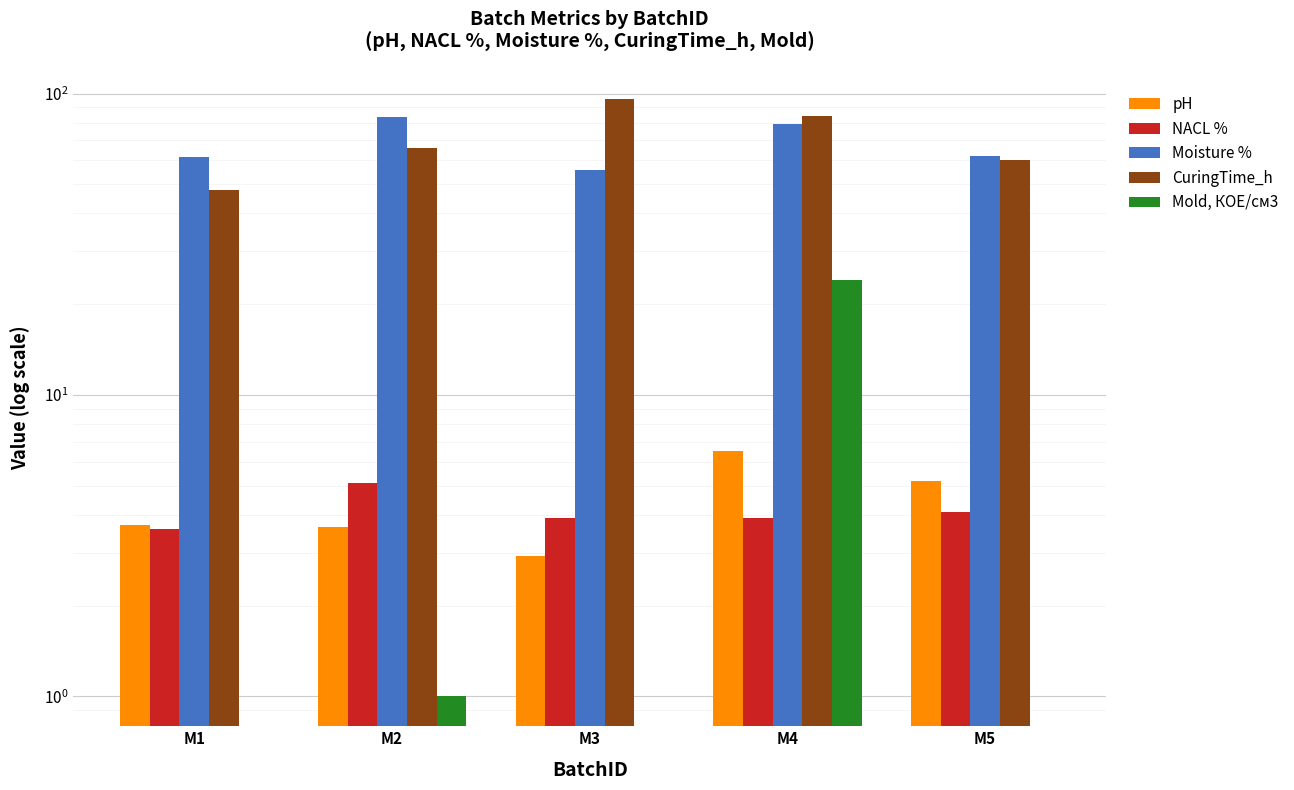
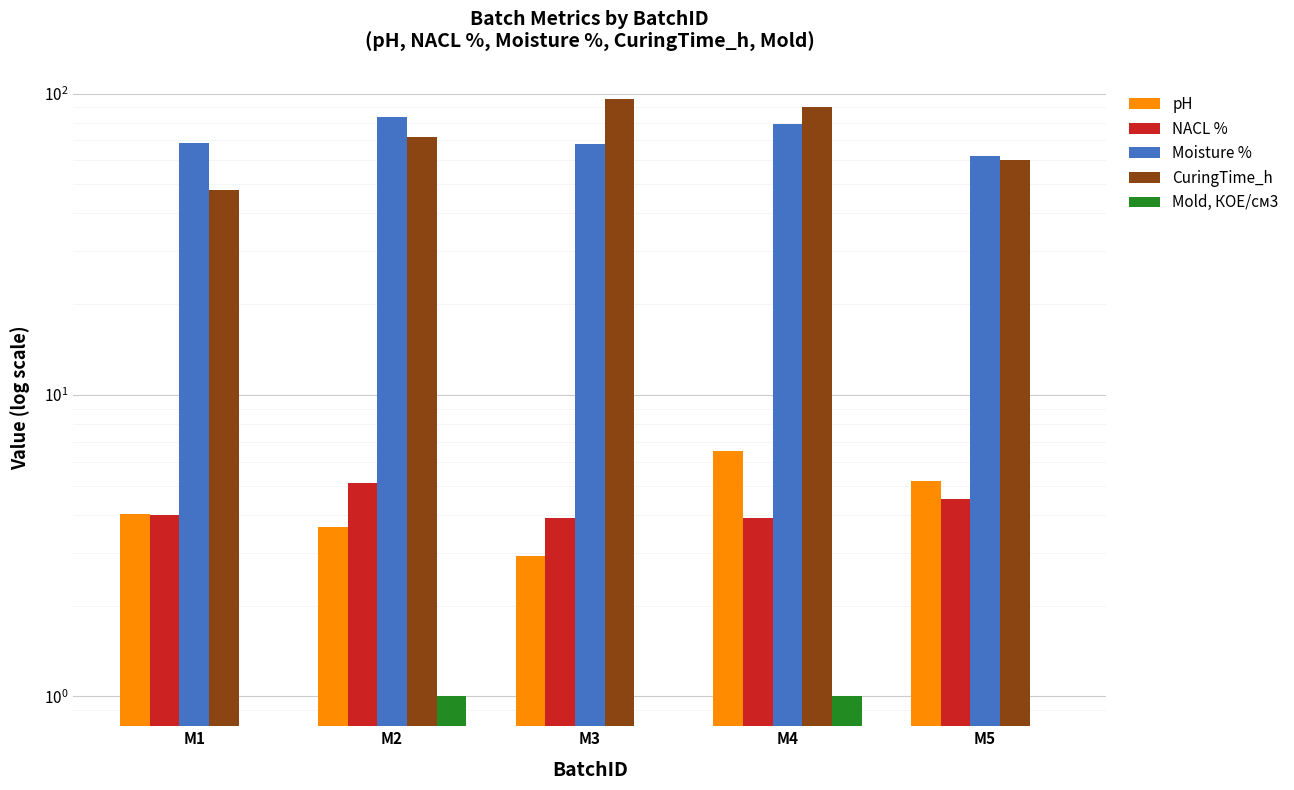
  {
    "pH": {
-     "M1": 3.7,
+     "M1": 4.0,
      "M2": 3.7,
      "M3": 2.9,
      "M4": 6.5,
      "M5": 5.2
    },
    "NACL %": {
-     "M1": 3.6,
+     "M1": 4.0,
      "M2": 5.1,
      "M3": 3.9,
      "M4": 3.9,
-     "M5": 4.1
+     "M5": 4.5
    },
    "Moisture %": {
-     "M1": 62,
+     "M1": 69,
      "M2": 83,
-     "M3": 56,
+     "M3": 68,
      "M4": 79,
      "M5": 62
    },
    "CuringTime_h": {
      "M1": 48,
-     "M2": 66,
+     "M2": 72,
      "M3": 96,
-     "M4": 84,
+     "M4": 90,
      "M5": 60
    },
    "Mold, КОЕ/см3": {
      "M2": 1,
-     "M4": 24
+     "M4": 1
    }
  }
